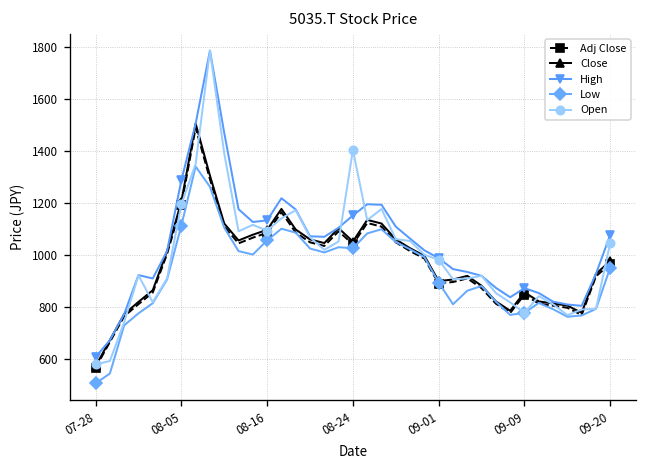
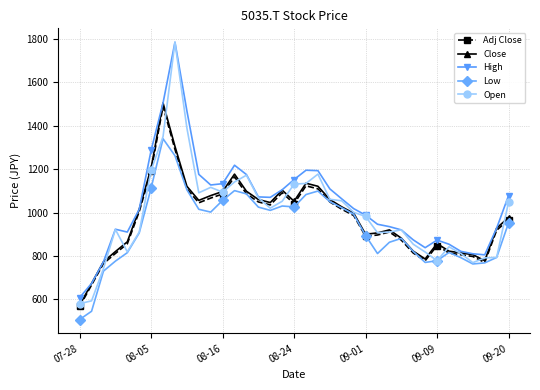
  {
    "Open": {
-     "08-24": 1400,
+     "08-24": 1130,
      "09-20": 1050
    }
  }
